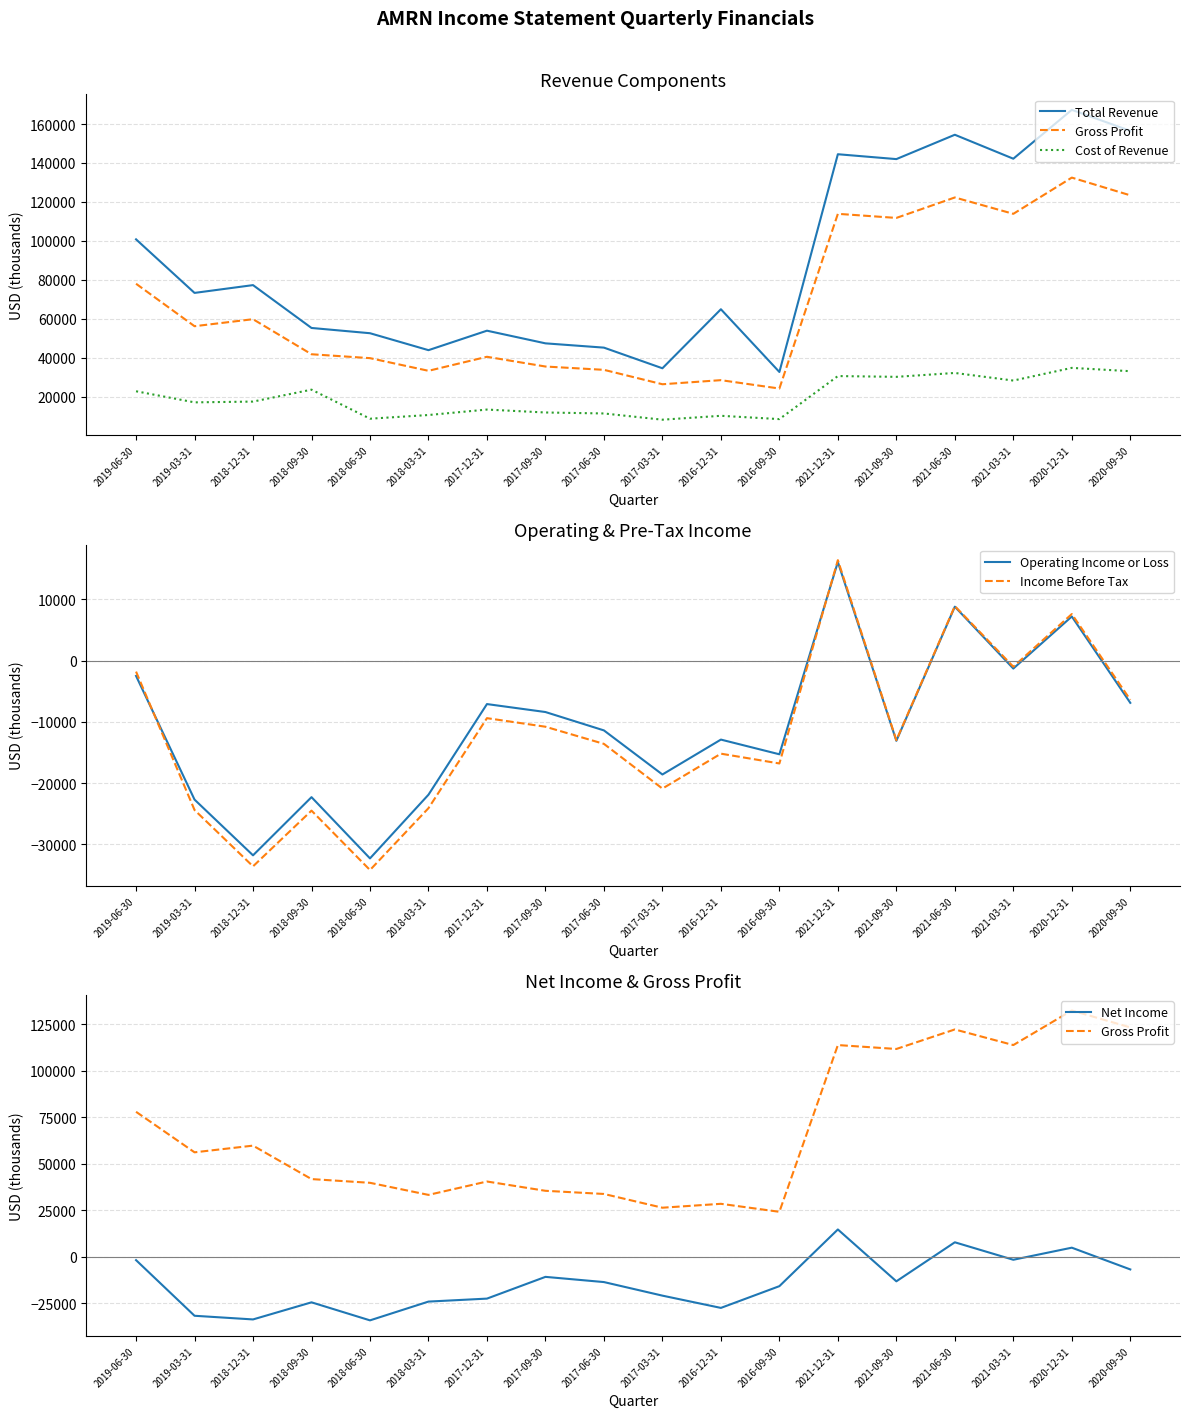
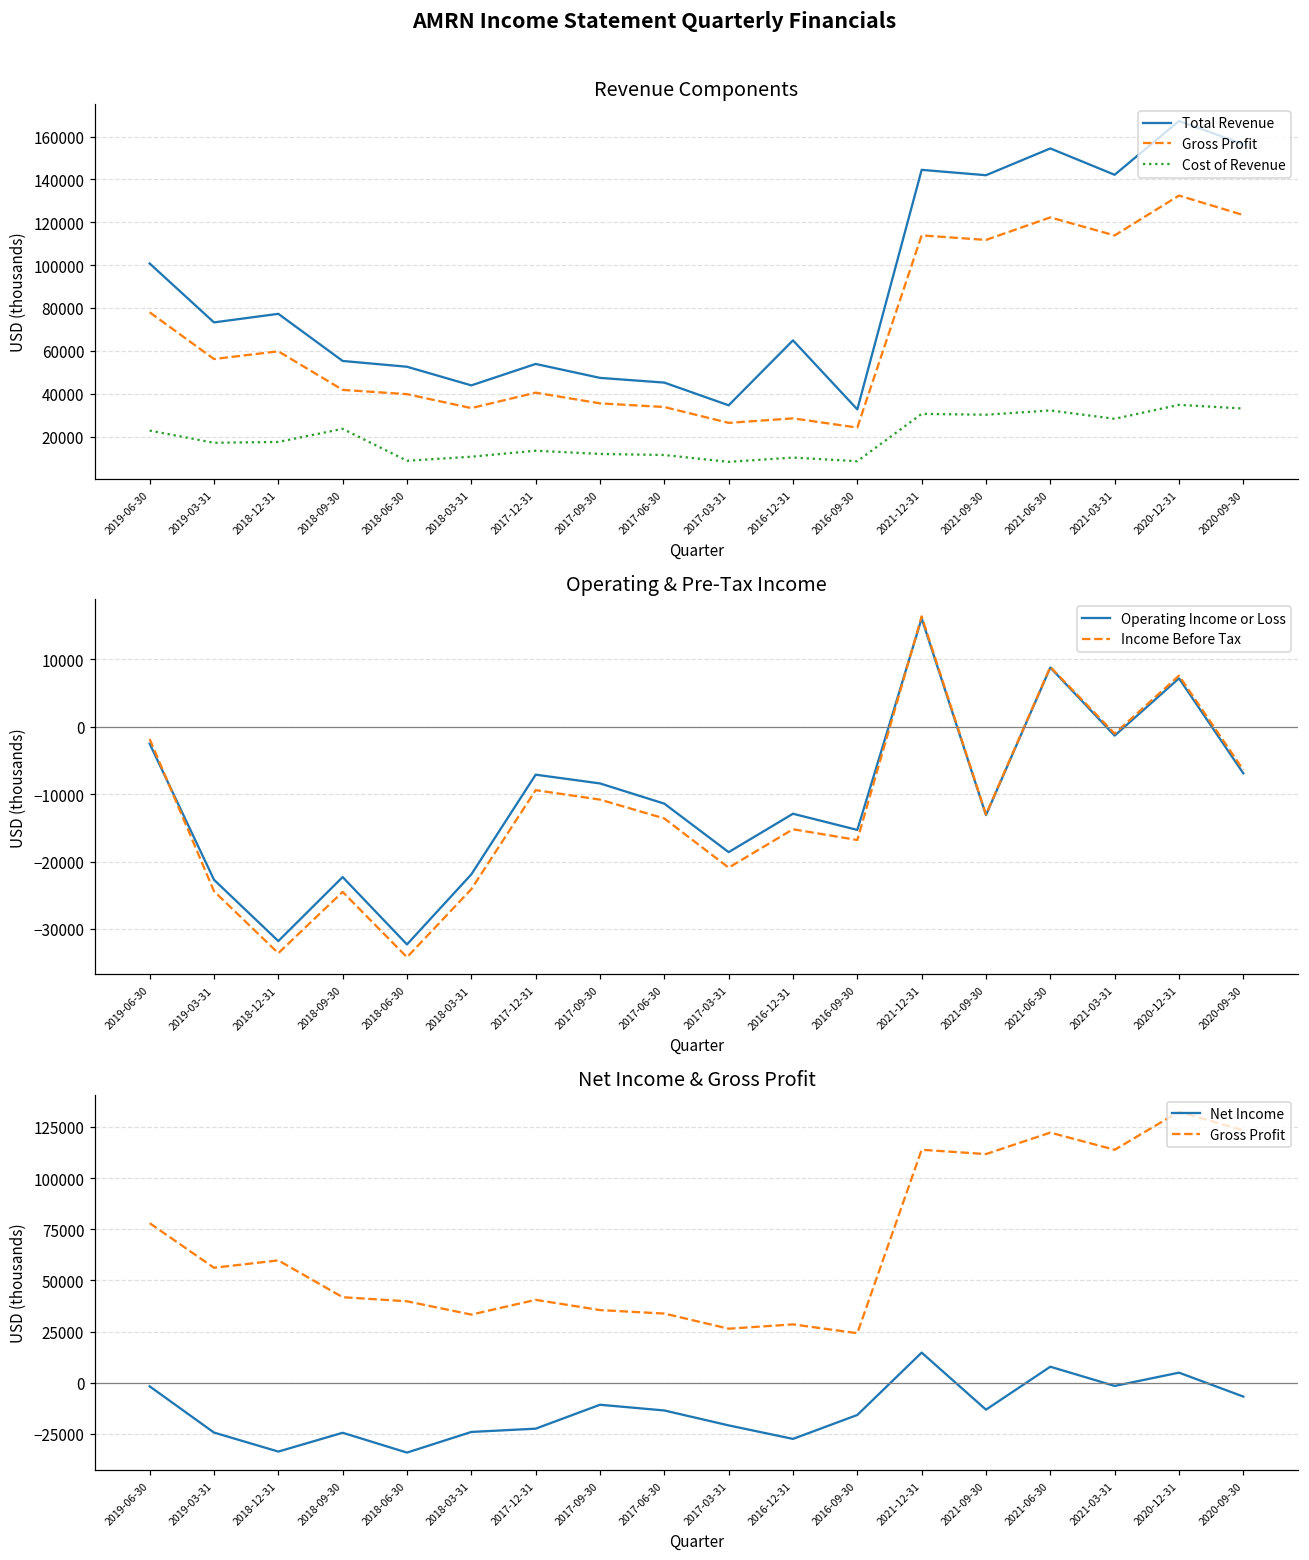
  {
    "Revenue Components": {
      "Total Revenue": {
        "2019-06-30": 101000,
        "2019-03-31": 73000,
        "2018-12-31": 77000,
        "2018-09-30": 55000,
        "2018-06-30": 53000,
        "2018-03-31": 44000,
        "2017-12-31": 54000,
        "2017-09-30": 47000,
        "2017-06-30": 45000,
        "2017-03-31": 35000,
        "2016-12-31": 65000,
        "2016-09-30": 33000,
        "2021-12-31": 145000,
        "2021-09-30": 142000,
        "2021-06-30": 155000,
        "2021-03-31": 142000
      },
      "Gross Profit": {
        "2019-06-30": 78000,
        "2019-03-31": 56000,
        "2018-12-31": 60000,
        "2018-09-30": 42000,
        "2018-06-30": 40000,
        "2018-03-31": 33000,
        "2017-12-31": 41000,
        "2017-09-30": 36000,
        "2017-06-30": 34000,
        "2017-03-31": 26000,
        "2016-12-31": 29000,
        "2016-09-30": 24000,
        "2021-12-31": 114000,
        "2021-09-30": 112000,
        "2021-06-30": 122000,
        "2021-03-31": 114000,
        "2020-12-31": 133000,
        "2020-09-30": 123000
      },
      "Cost of Revenue": {
        "2019-06-30": 23000,
        "2019-03-31": 17000,
        "2018-12-31": 18000,
        "2018-09-30": 24000,
        "2018-06-30": 9000,
        "2018-03-31": 11000,
        "2017-12-31": 13000,
        "2017-09-30": 12000,
        "2017-06-30": 11000,
        "2017-03-31": 8000,
        "2016-12-31": 10000,
        "2016-09-30": 9000,
        "2021-12-31": 31000,
        "2021-09-30": 30000,
        "2021-06-30": 32000,
        "2021-03-31": 28000,
        "2020-12-31": 35000,
        "2020-09-30": 33000
      }
    },
    "Operating & Pre-Tax Income": {
      "Operating Income or Loss": {
        "2019-06-30": -3000,
        "2019-03-31": -23000,
        "2018-12-31": -32000,
        "2018-09-30": -22000,
        "2018-06-30": -32000,
        "2018-03-31": -22000,
        "2017-12-31": -7000,
        "2017-09-30": -8000,
        "2017-06-30": -11000,
        "2017-03-31": -19000,
        "2016-12-31": -13000,
        "2016-09-30": -15000,
        "2020-09-30": -7000
      },
      "Income Before Tax": {
        "2019-06-30": -2000,
        "2019-03-31": -24000,
        "2018-12-31": -34000,
        "2018-09-30": -25000,
        "2018-06-30": -34000,
        "2018-03-31": -24000,
        "2017-12-31": -9000,
        "2017-09-30": -11000,
        "2017-06-30": -14000,
        "2017-03-31": -21000,
        "2016-12-31": -15000,
        "2016-09-30": -17000,
        "2020-09-30": -6000
      }
    },
    "Net Income & Gross Profit": {
      "Net Income": {
        "2019-06-30": -2000,
-       "2019-03-31": -32000,
+       "2019-03-31": -24000,
        "2018-12-31": -34000,
        "2018-09-30": -25000,
        "2018-06-30": -34000,
        "2018-03-31": -24000,
        "2017-12-31": -23000,
        "2017-09-30": -11000,
        "2017-06-30": -14000,
        "2017-03-31": -21000,
        "2016-12-31": -28000,
        "2016-09-30": -16000,
        "2021-12-31": 15000,
        "2021-09-30": -13000,
        "2021-06-30": 8000,
        "2021-03-31": -2000,
        "2020-12-31": 5000,
        "2020-09-30": -7000
      },
      "Gross Profit": {
        "2019-06-30": 78000,
        "2019-03-31": 56000,
        "2018-12-31": 60000,
        "2018-09-30": 42000,
        "2018-06-30": 40000,
        "2018-03-31": 33000,
        "2017-12-31": 41000,
        "2017-09-30": 36000,
        "2017-06-30": 34000,
        "2017-03-31": 26000,
        "2016-12-31": 29000,
        "2016-09-30": 24000,
        "2021-12-31": 114000,
        "2021-09-30": 112000,
        "2021-06-30": 122000,
        "2021-03-31": 114000
      }
    }
  }
